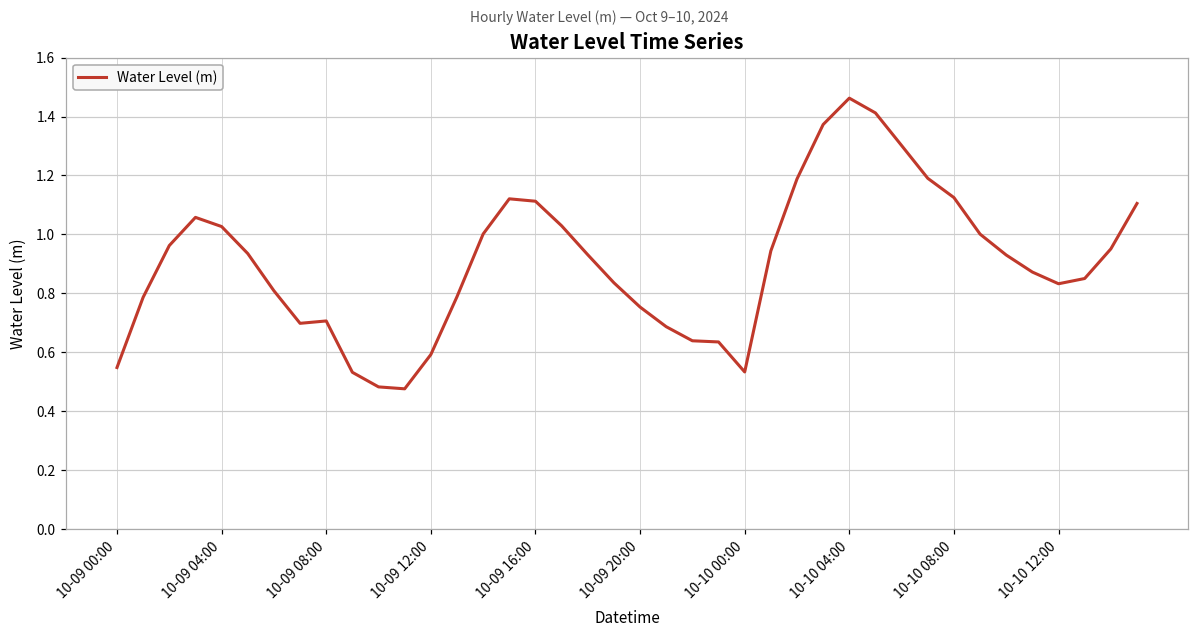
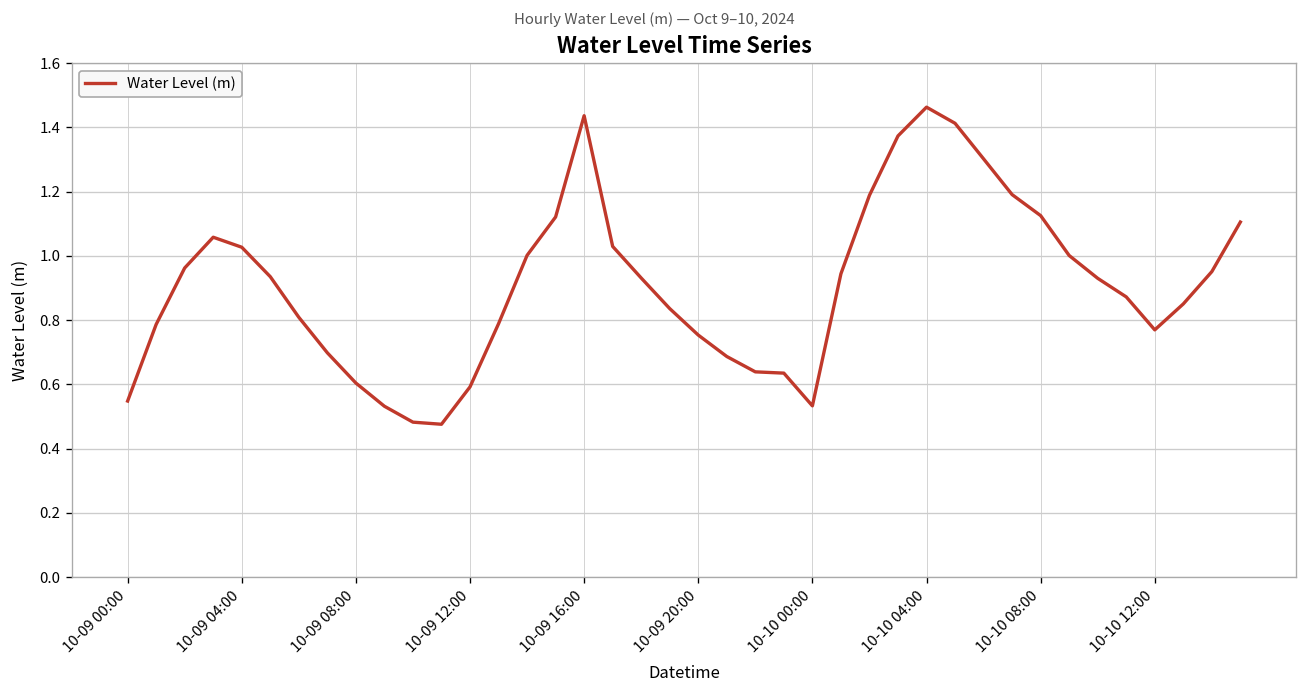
  {
    "10-09 00:00": 0.55,
    "10-09 04:00": 1.03,
-   "10-09 08:00": 0.71,
+   "10-09 08:00": 0.60,
    "10-09 12:00": 0.59,
-   "10-09 16:00": 1.11,
+   "10-09 16:00": 1.44,
    "10-09 20:00": 0.75,
    "10-10 00:00": 0.53,
    "10-10 04:00": 1.46,
    "10-10 08:00": 1.12,
-   "10-10 12:00": 0.83
+   "10-10 12:00": 0.77
  }
